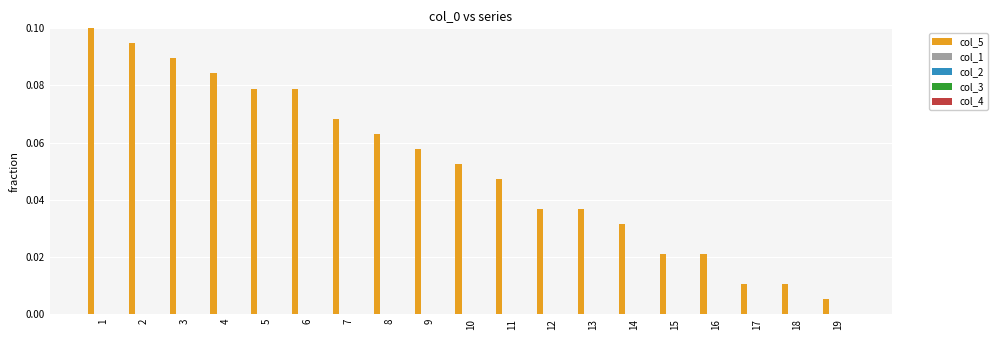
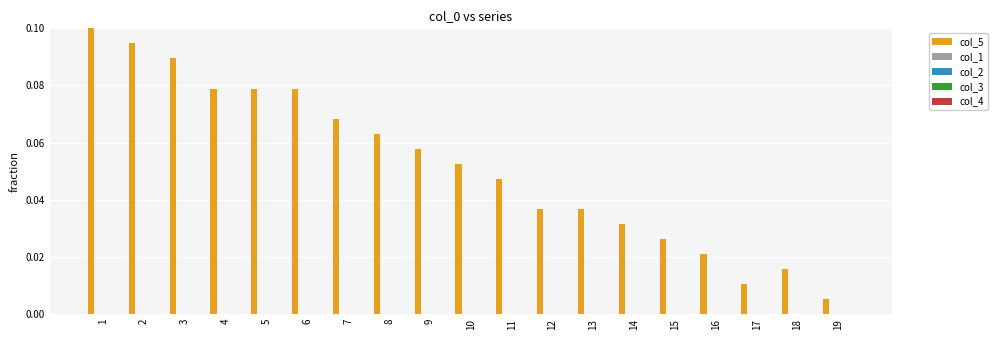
  {
    "col_5": {
      "1": 0.100,
      "2": 0.095,
      "3": 0.089,
-     "4": 0.084,
+     "4": 0.079,
      "5": 0.079,
      "6": 0.079,
      "7": 0.068,
      "8": 0.063,
      "9": 0.058,
      "10": 0.053,
      "11": 0.047,
      "12": 0.037,
      "13": 0.037,
      "14": 0.032,
-     "15": 0.021,
+     "15": 0.026,
      "16": 0.021,
      "17": 0.011,
-     "18": 0.011,
+     "18": 0.016,
      "19": 0.005
    },
    "col_1": {
      "1": 0.000,
      "2": 0.000,
      "3": 0.000,
      "4": 0.000,
      "5": 0.000,
      "6": 0.000,
      "7": 0.000,
      "8": 0.000,
      "9": 0.000,
      "10": 0.000,
      "11": 0.000,
      "12": 0.000,
      "13": 0.000,
      "14": 0.000,
      "15": 0.000,
      "16": 0.000,
      "17": 0.000,
      "18": 0.000,
      "19": 0.000
    },
    "col_2": {
      "1": 0.000,
      "2": 0.000,
      "3": 0.000,
      "4": 0.000,
      "5": 0.000,
      "6": 0.000,
      "7": 0.000,
      "8": 0.000,
      "9": 0.000,
      "10": 0.000,
      "11": 0.000,
      "12": 0.000,
      "13": 0.000,
      "14": 0.000,
      "15": 0.000,
      "16": 0.000,
      "17": 0.000,
      "18": 0.000,
      "19": 0.000
    },
    "col_3": {
      "1": 0.000,
      "2": 0.000,
      "3": 0.000,
      "4": 0.000,
      "5": 0.000,
      "6": 0.000,
      "7": 0.000,
      "8": 0.000,
      "9": 0.000,
      "10": 0.000,
      "11": 0.000,
      "12": 0.000,
      "13": 0.000,
      "14": 0.000,
      "15": 0.000,
      "16": 0.000,
      "17": 0.000,
      "18": 0.000,
      "19": 0.000
    },
    "col_4": {
      "1": 0.000,
      "2": 0.000,
      "3": 0.000,
      "4": 0.000,
      "5": 0.000,
      "6": 0.000,
      "7": 0.000,
      "8": 0.000,
      "9": 0.000,
      "10": 0.000,
      "11": 0.000,
      "12": 0.000,
      "13": 0.000,
      "14": 0.000,
      "15": 0.000,
      "16": 0.000,
      "17": 0.000,
      "18": 0.000,
      "19": 0.000
    }
  }
